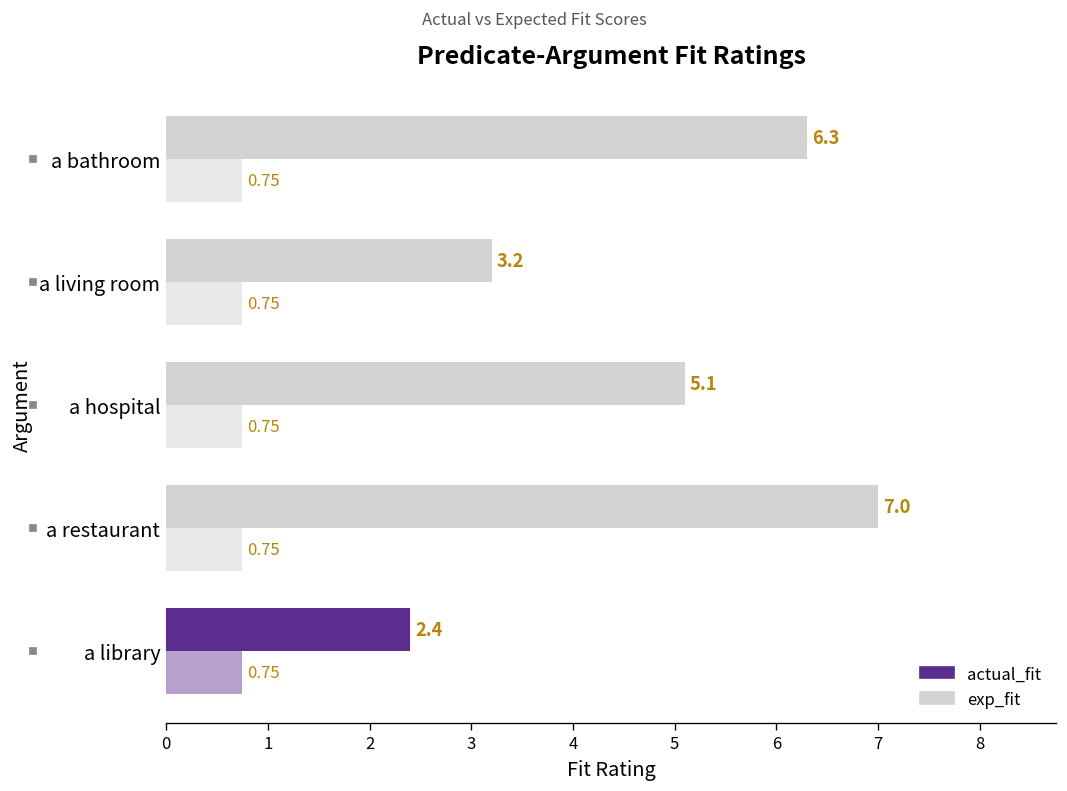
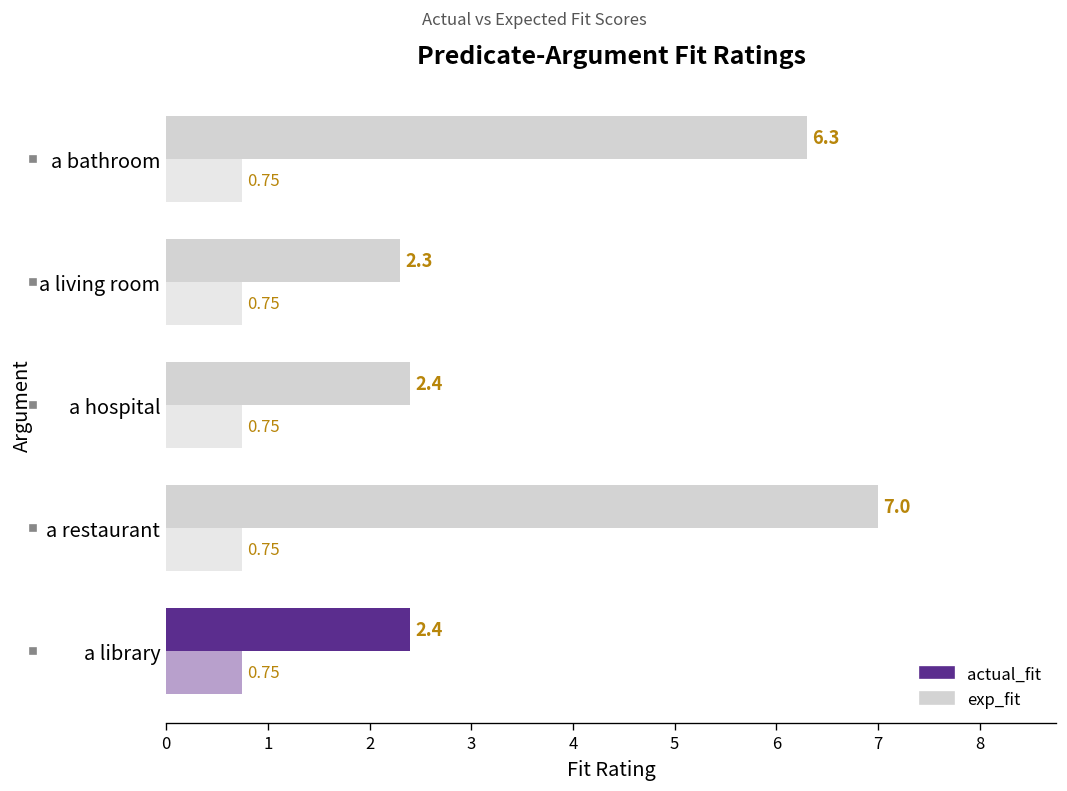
  {
    "actual_fit": {
      "a bathroom": 6.3,
-     "a living room": 3.2,
-     "a hospital": 5.1,
+     "a living room": 2.3,
+     "a hospital": 2.4,
      "a restaurant": 7.0,
      "a library": 2.4
    }
  }
